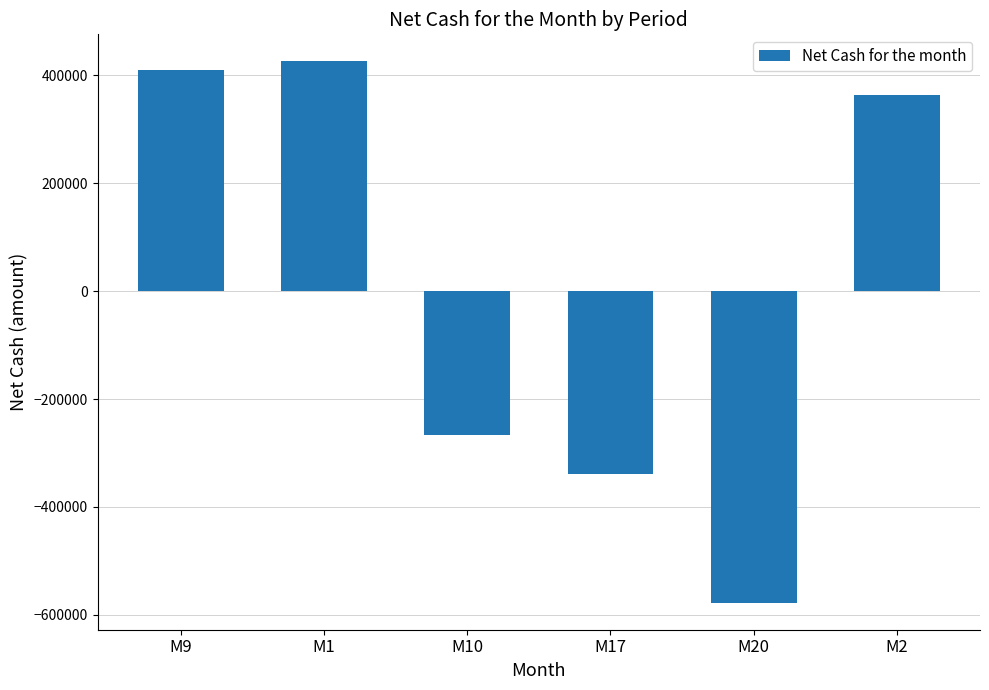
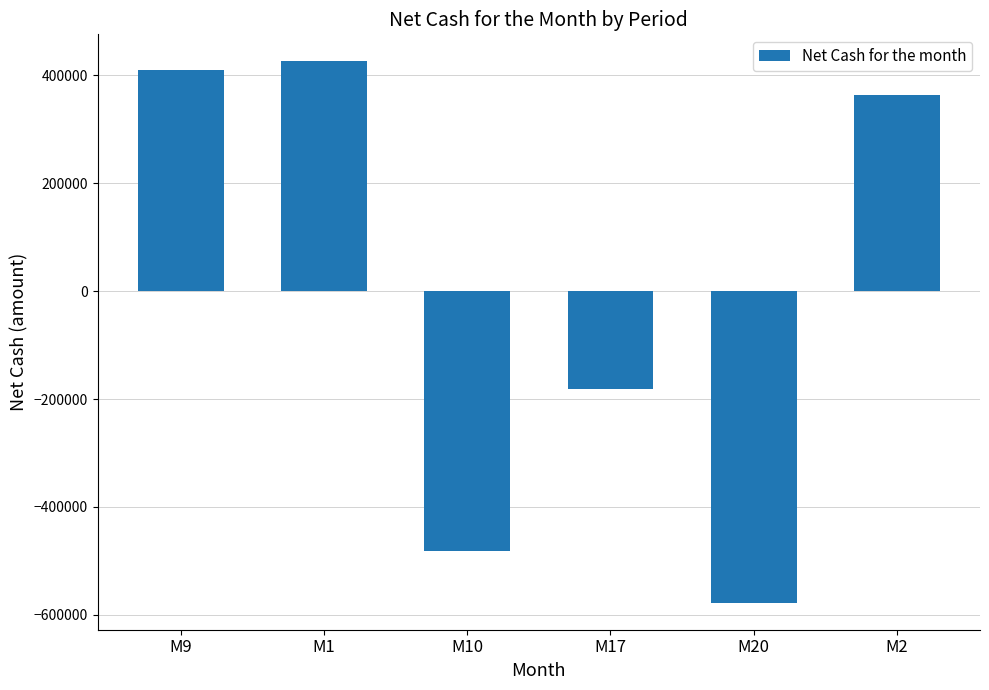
  {
    "M9": 410000,
    "M1": 430000,
-   "M10": -270000,
-   "M17": -340000,
+   "M10": -480000,
+   "M17": -180000,
    "M20": -580000,
    "M2": 360000
  }
